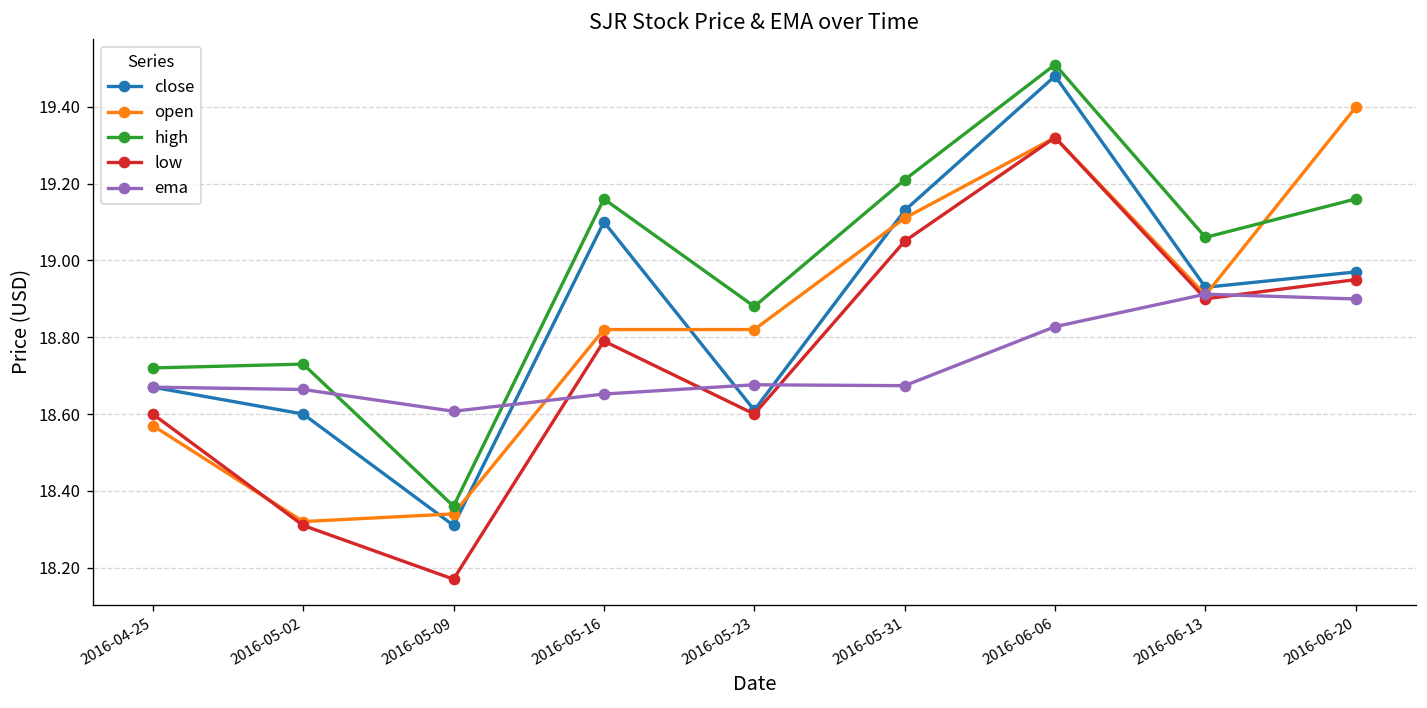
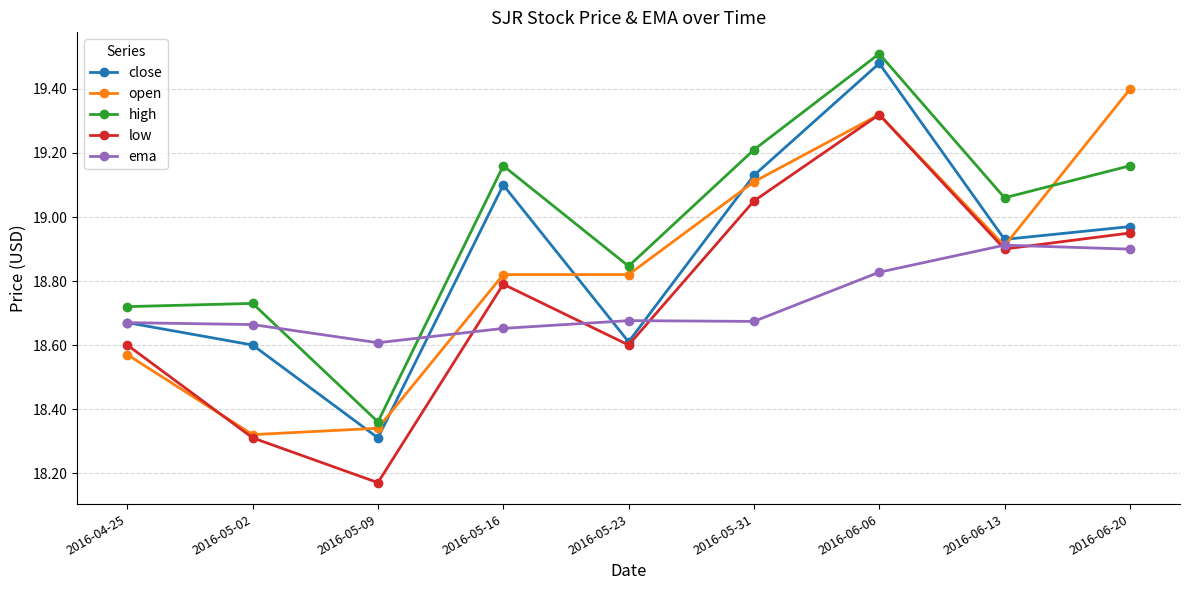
  {
    "close": {
      "2016-05-02": 18.60,
      "2016-05-09": 18.31,
      "2016-05-16": 19.10,
      "2016-05-23": 18.61,
      "2016-05-31": 19.13,
      "2016-06-06": 19.48,
      "2016-06-13": 18.93,
      "2016-06-20": 18.97
    },
    "open": {
      "2016-04-25": 18.57,
      "2016-05-02": 18.32,
      "2016-05-09": 18.34,
      "2016-05-16": 18.82,
      "2016-05-23": 18.82,
      "2016-05-31": 19.11,
      "2016-06-20": 19.40
    },
    "high": {
      "2016-04-25": 18.72,
      "2016-05-02": 18.73,
      "2016-05-09": 18.36,
      "2016-05-16": 19.16,
-     "2016-05-23": 18.88,
+     "2016-05-23": 18.85,
      "2016-05-31": 19.21,
      "2016-06-06": 19.51,
      "2016-06-13": 19.06,
      "2016-06-20": 19.16
    },
    "low": {
      "2016-04-25": 18.60,
      "2016-05-02": 18.31,
      "2016-05-09": 18.17,
      "2016-05-16": 18.79,
      "2016-05-23": 18.60,
      "2016-05-31": 19.05,
      "2016-06-13": 18.90,
      "2016-06-20": 18.95
    },
    "ema": {
      "2016-05-02": 18.66,
      "2016-05-09": 18.61,
      "2016-05-16": 18.65,
      "2016-05-23": 18.68,
      "2016-05-31": 18.67,
      "2016-06-06": 18.83,
      "2016-06-20": 18.90
    }
  }
